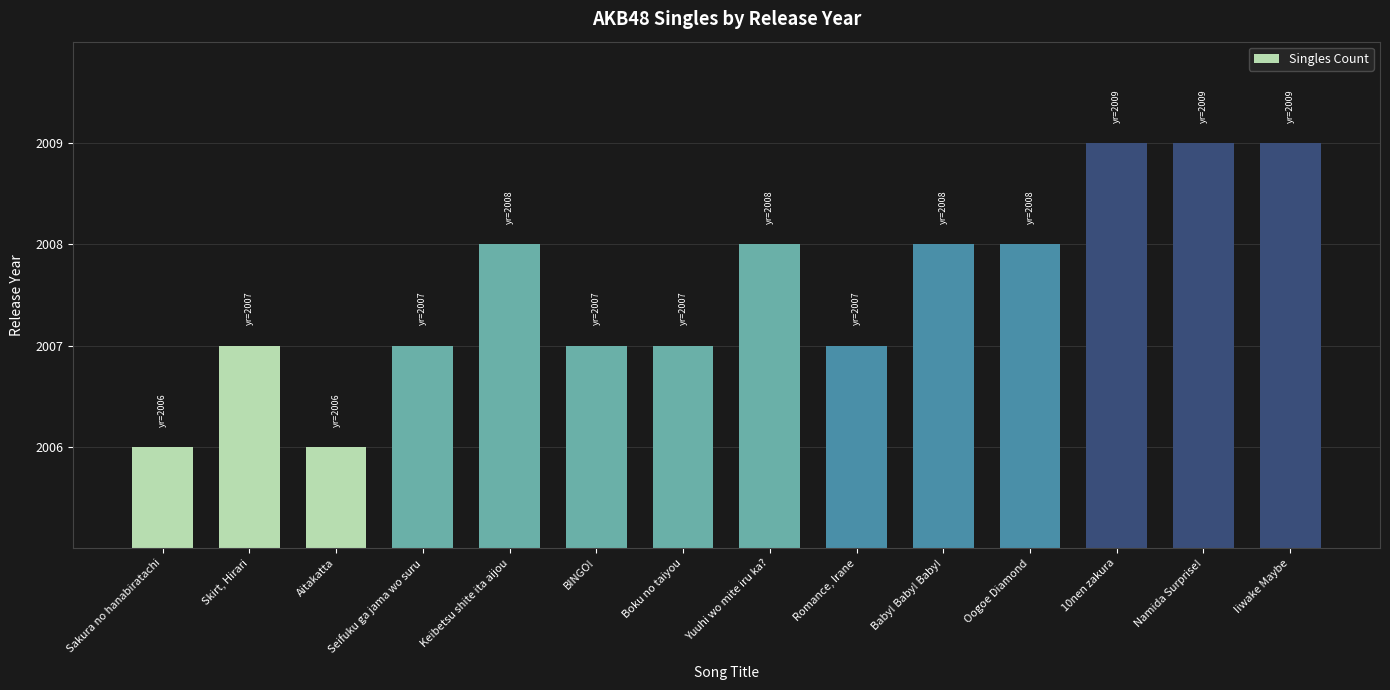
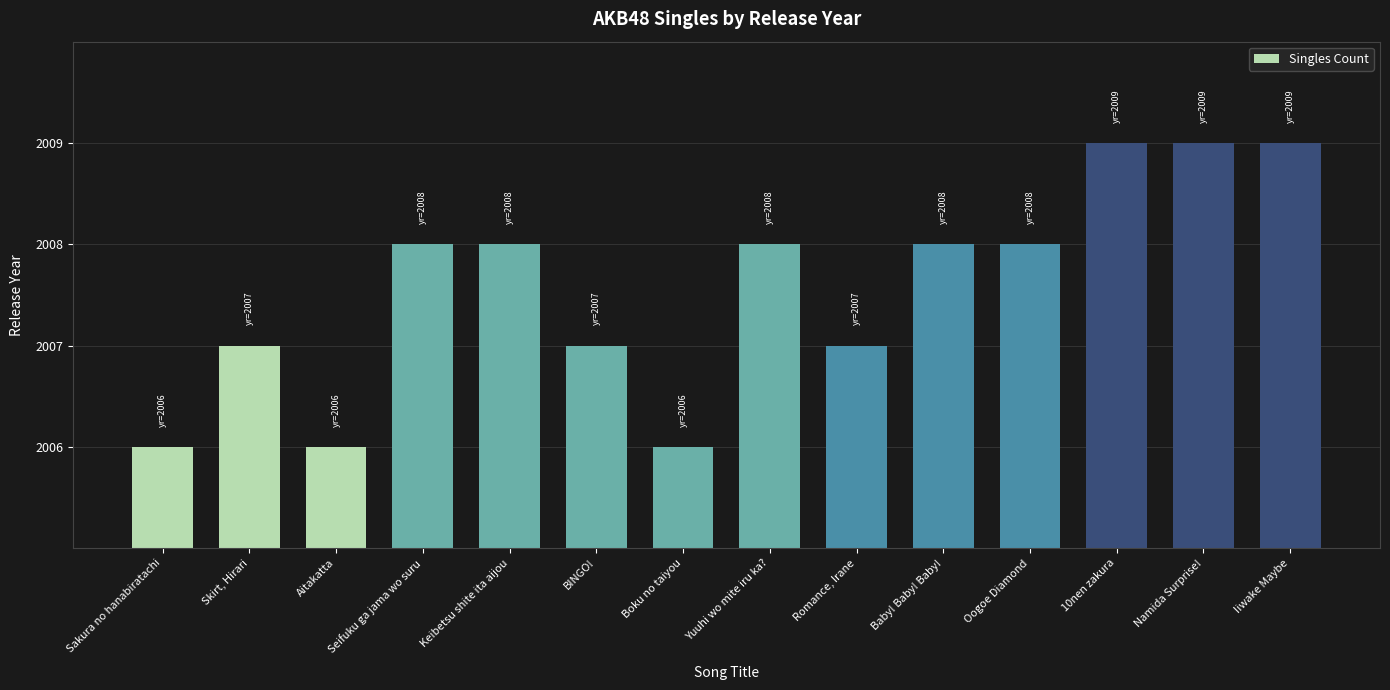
  {
    "Sakura no hanabiratachi": 2006,
    "Skirt, Hirari": 2007,
    "Aitakatta": 2006,
-   "Seifuku ga jama wo suru": 2007,
+   "Seifuku ga jama wo suru": 2008,
    "Keibetsu shite ita aijou": 2008,
    "BINGO!": 2007,
-   "Boku no taiyou": 2007,
+   "Boku no taiyou": 2006,
    "Yuuhi wo mite iru ka?": 2008,
    "Romance, Irane": 2007,
    "Baby! Baby! Baby!": 2008,
    "Oogoe Diamond": 2008,
    "10nen zakura": 2009,
    "Namida Surprise!": 2009,
    "Iiwake Maybe": 2009
  }
